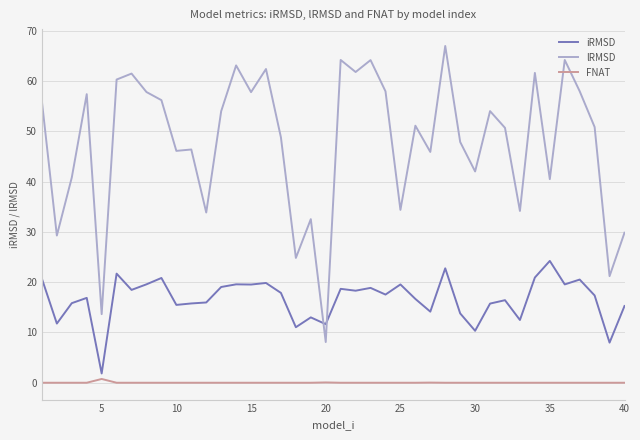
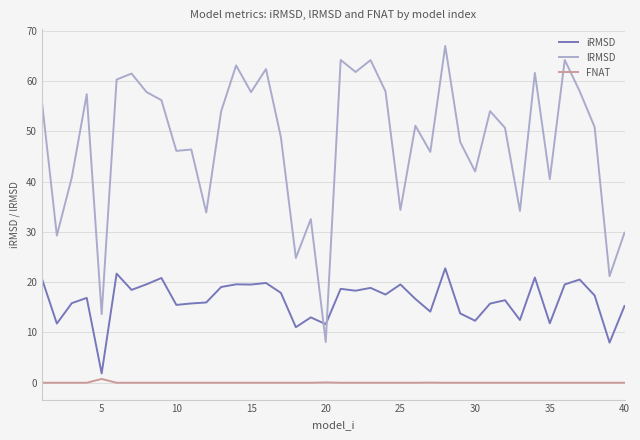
  {
    "iRMSD": {
      "5": 2,
      "10": 15,
      "15": 20,
      "20": 12,
      "25": 20,
-     "30": 10,
-     "35": 24,
+     "30": 12,
+     "35": 12,
      "40": 15
    },
    "lRMSD": {
      "5": 14,
      "10": 46,
      "15": 58,
      "20": 8,
      "25": 34,
      "30": 42,
      "35": 40,
      "40": 30
    },
    "FNAT": {
      "5": 1,
      "10": 0,
      "15": 0,
      "20": 0,
      "25": 0,
      "30": 0,
      "35": 0,
      "40": 0
    }
  }
